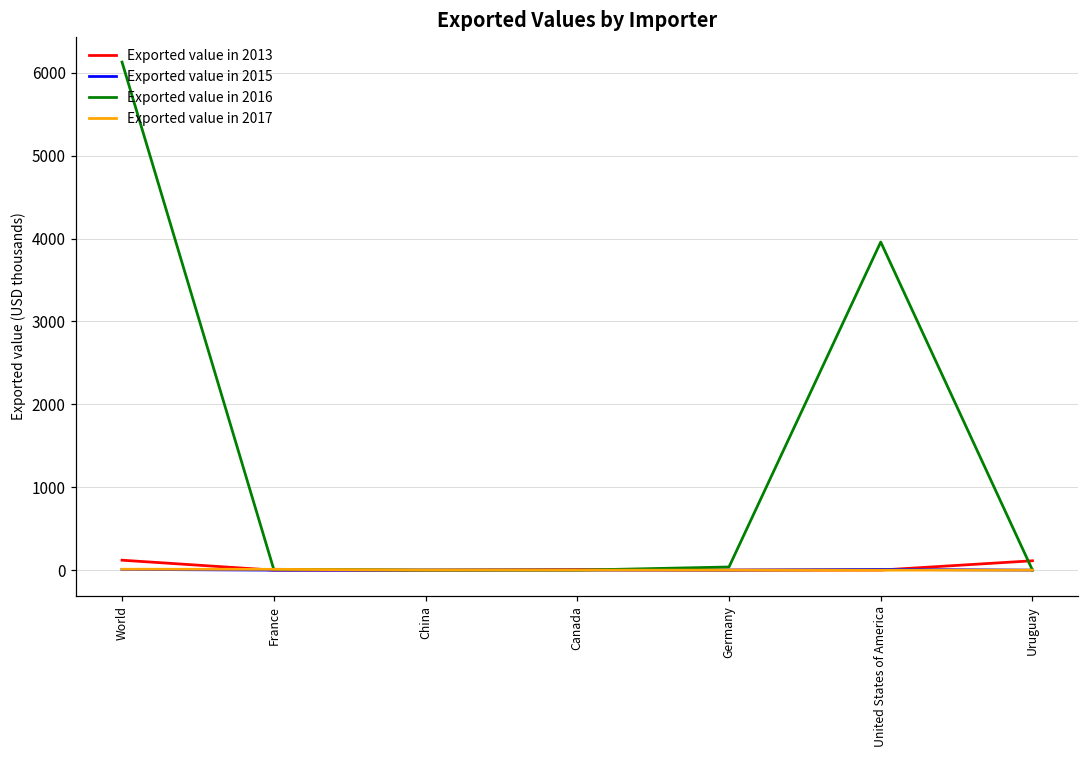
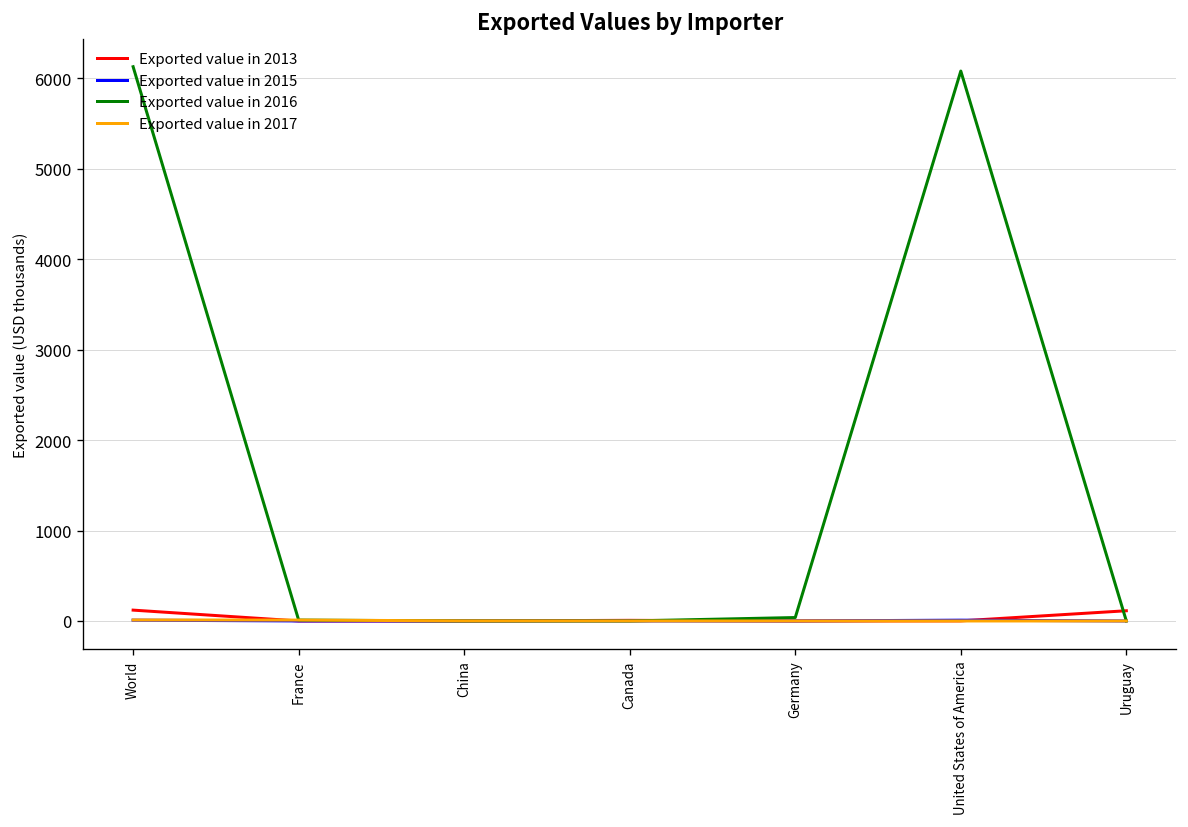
  {
    "Exported value in 2013": {
      "World": 100,
      "Uruguay": 100
    },
    "Exported value in 2017": {
      "World": 0
    },
    "Exported value in 2016": {
      "World": 6100,
      "Germany": 0,
-     "United States of America": 4000
+     "United States of America": 6100
    }
  }
